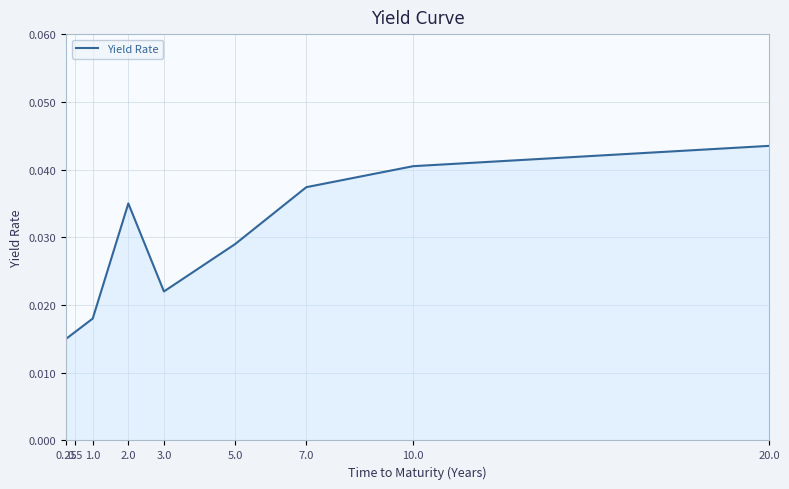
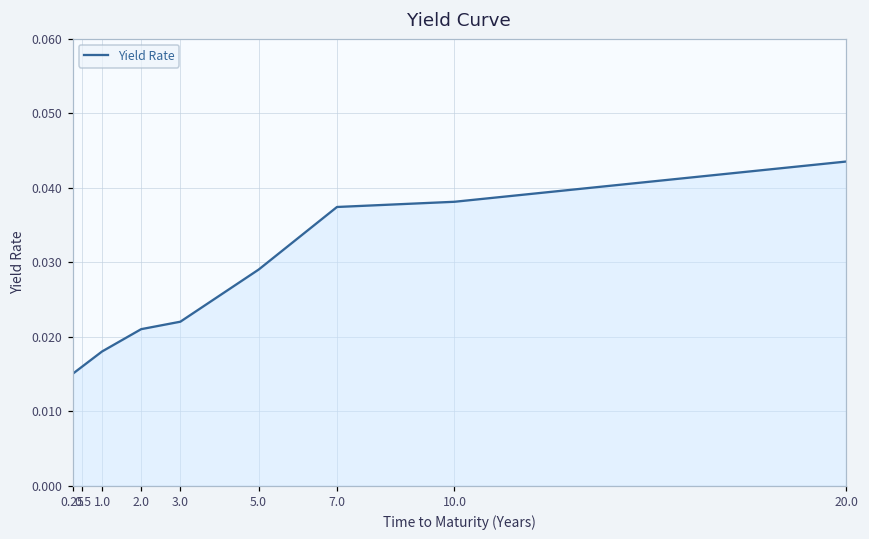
  {
    "1.0": 0.018,
-   "2.0": 0.035,
+   "2.0": 0.021,
    "3.0": 0.022,
    "5.0": 0.029,
    "7.0": 0.037,
-   "10.0": 0.041,
+   "10.0": 0.038,
    "20.0": 0.044
  }
